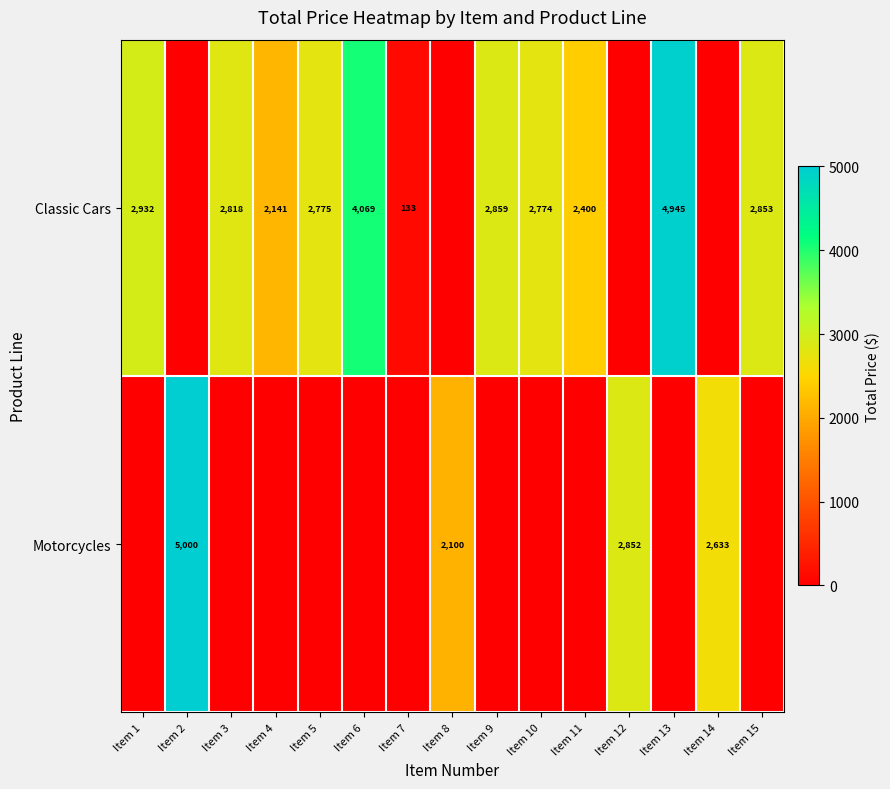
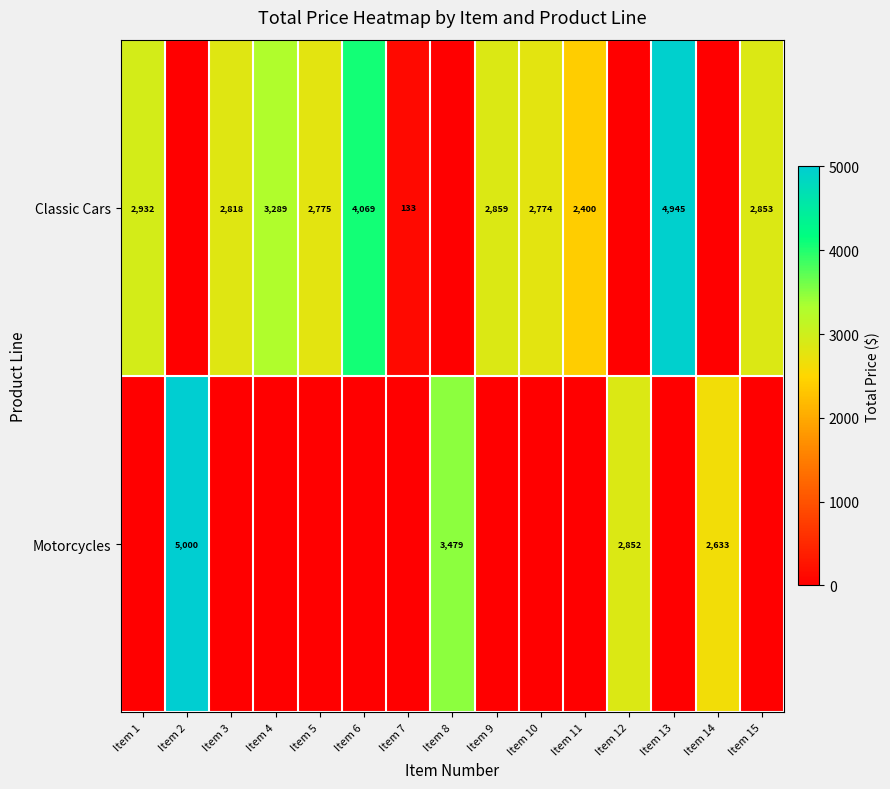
  {
    "Classic Cars": {
      "Item 1": "2,932",
      "Item 3": "2,818",
-     "Item 4": "2,141",
+     "Item 4": "3,289",
      "Item 5": "2,775",
      "Item 6": "4,069",
      "Item 7": "133",
      "Item 9": "2,859",
      "Item 10": "2,774",
      "Item 11": "2,400",
      "Item 13": "4,945",
      "Item 15": "2,853"
    },
    "Motorcycles": {
      "Item 2": "5,000",
-     "Item 8": "2,100",
+     "Item 8": "3,479",
      "Item 12": "2,852",
      "Item 14": "2,633"
    }
  }
